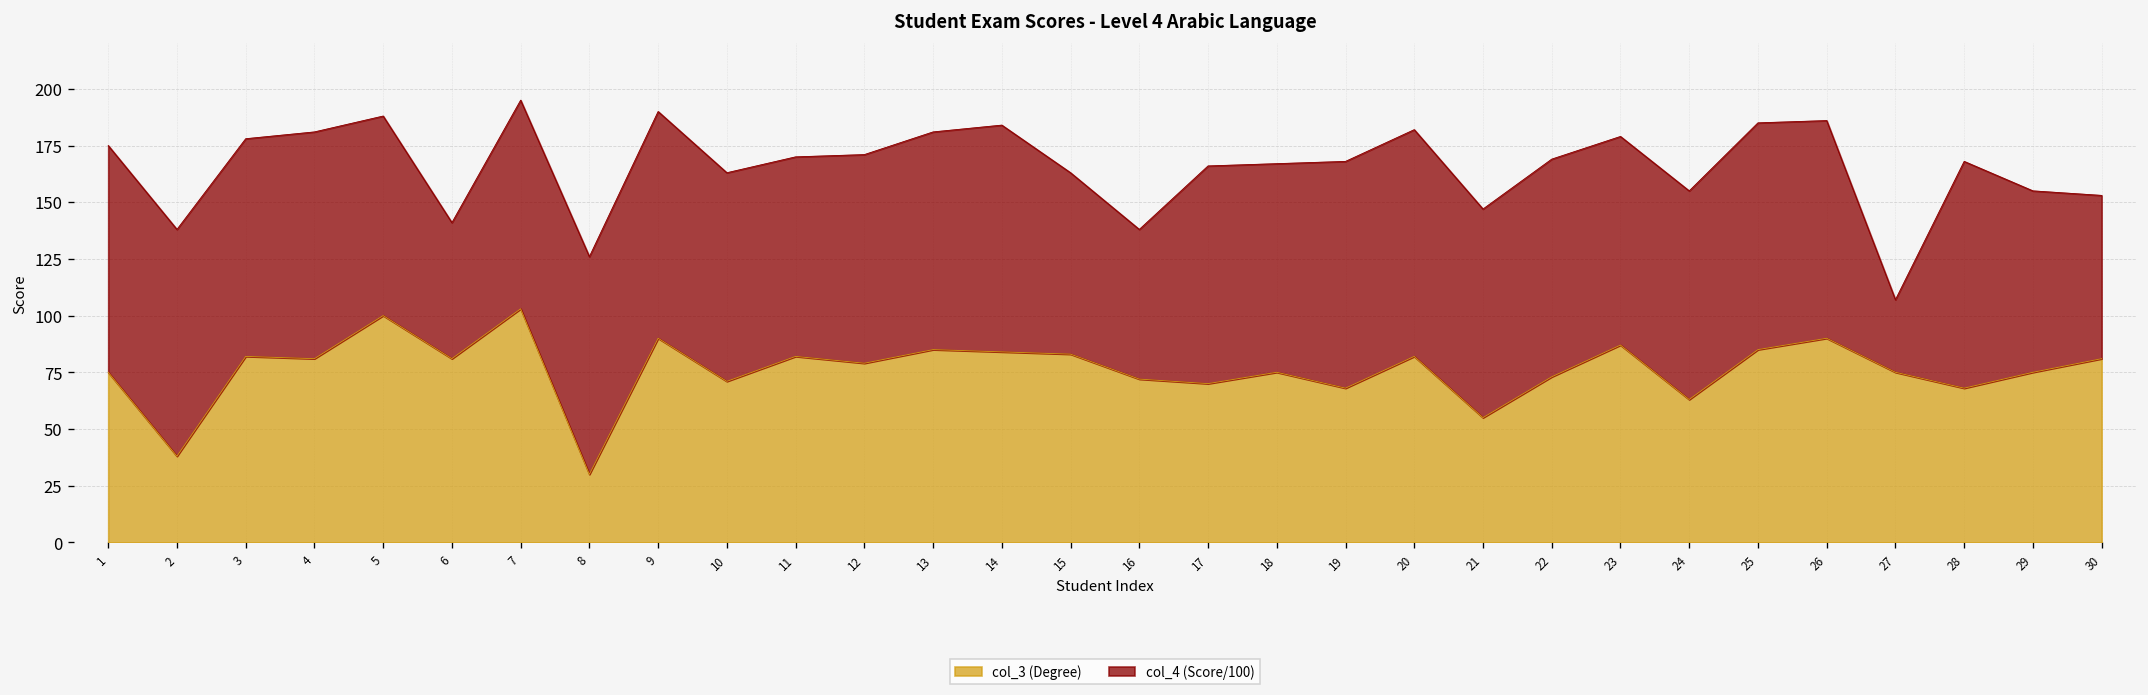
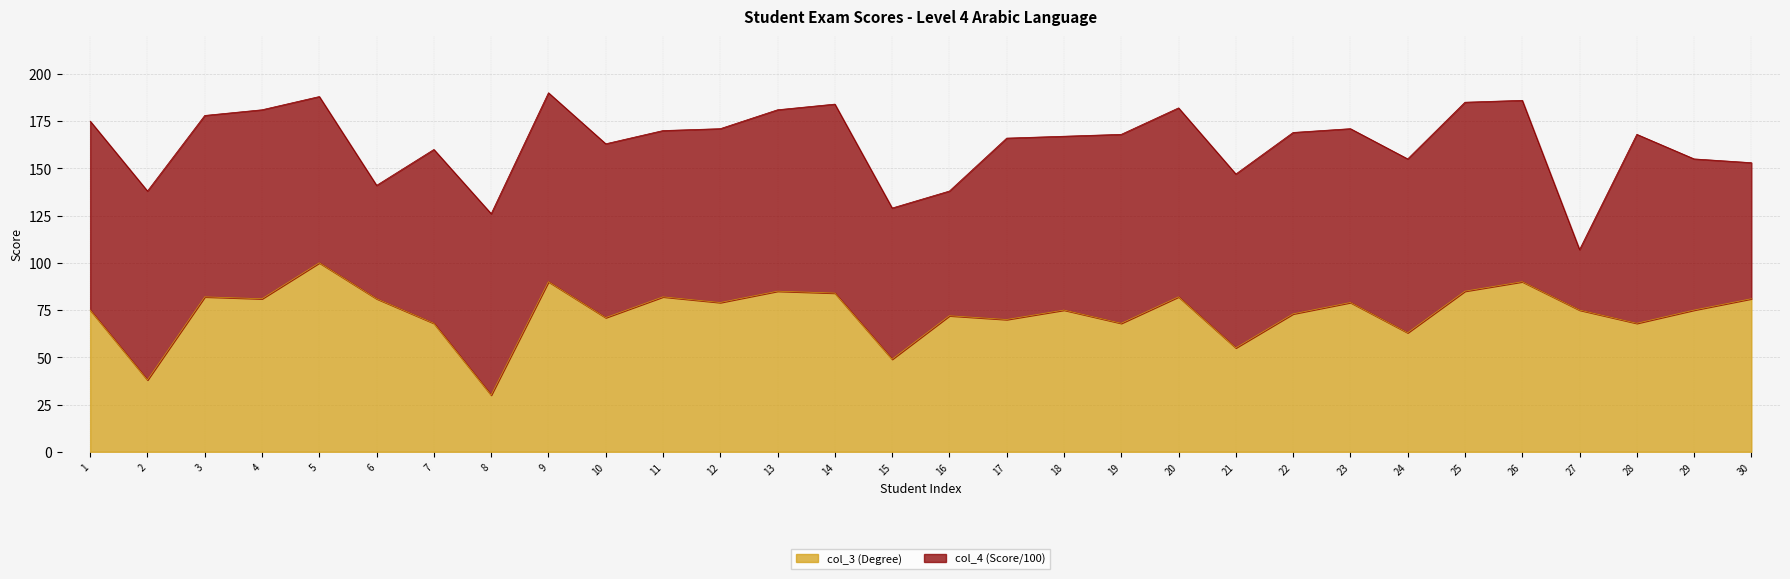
  {
    "col_3 (Degree)": {
      "1": 75,
      "2": 38,
      "3": 82,
      "4": 81,
      "5": 100,
      "6": 81,
-     "7": 103,
+     "7": 68,
      "8": 30,
      "9": 90,
      "10": 71,
      "11": 82,
      "12": 79,
      "13": 85,
      "14": 84,
-     "15": 83,
+     "15": 49,
      "16": 72,
      "17": 70,
      "18": 75,
      "19": 68,
      "20": 82,
      "21": 55,
      "22": 73,
-     "23": 87,
+     "23": 79,
      "24": 63,
      "25": 85,
      "26": 90,
      "27": 75,
      "28": 68,
      "29": 75,
      "30": 81
    },
    "col_4 (Score/100)": {
      "1": 100,
      "2": 100,
      "3": 96,
      "4": 100,
      "5": 88,
      "6": 60,
      "7": 92,
      "8": 96,
      "9": 100,
      "10": 92,
      "11": 88,
      "12": 92,
      "13": 96,
      "14": 100,
      "15": 80,
      "16": 66,
      "17": 96,
      "18": 92,
      "19": 100,
      "20": 100,
      "21": 92,
      "22": 96,
      "23": 92,
      "24": 92,
      "25": 100,
      "26": 96,
      "27": 32,
      "28": 100,
      "29": 80,
      "30": 72
    }
  }
